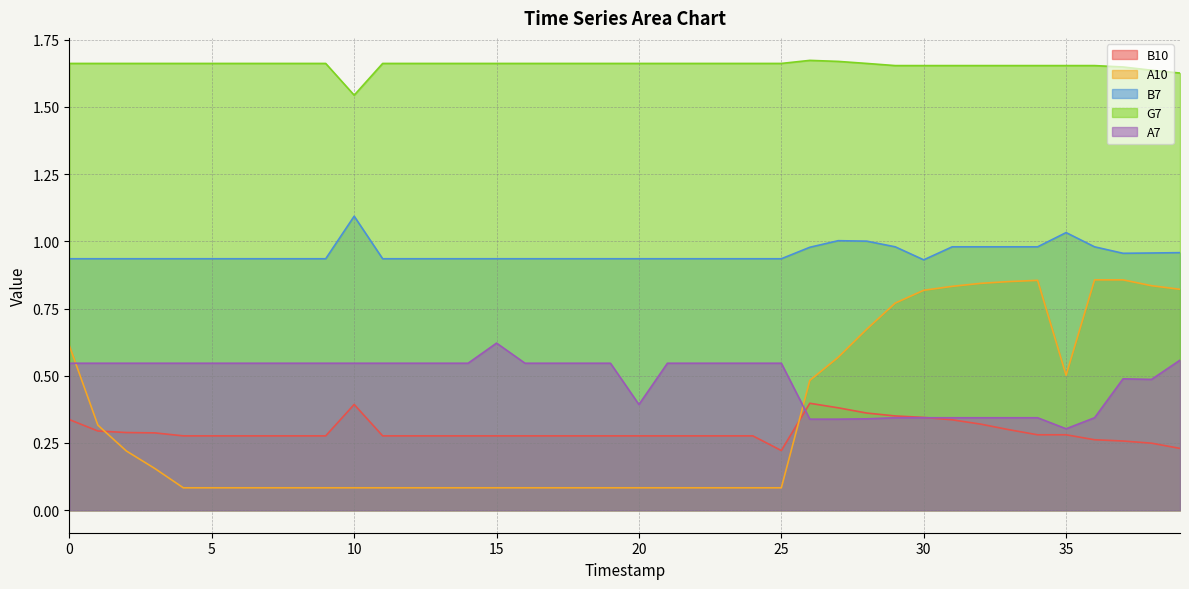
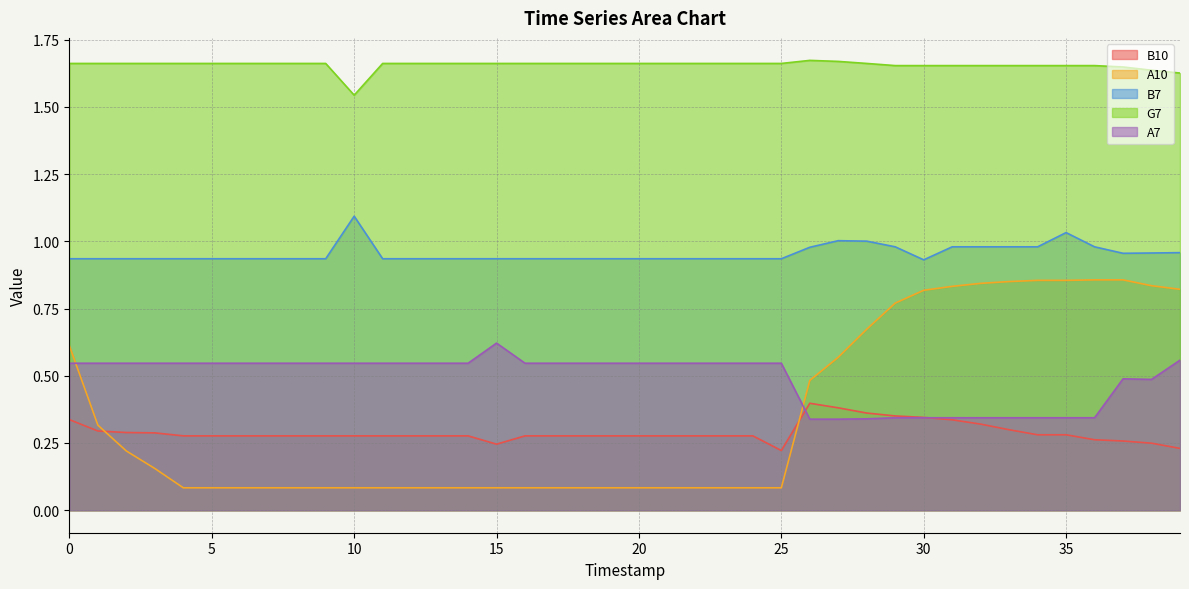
  {
    "B10": {
      "0": 0.34,
      "5": 0.28,
-     "10": 0.39,
-     "15": 0.28,
+     "10": 0.28,
+     "15": 0.25,
      "20": 0.28,
      "25": 0.22,
      "35": 0.28
    },
    "A10": {
      "0": 0.61,
      "5": 0.08,
      "10": 0.08,
      "15": 0.08,
      "20": 0.08,
      "25": 0.08,
      "30": 0.82,
-     "35": 0.50
+     "35": 0.85
    },
    "B7": {
      "0": 0.94,
      "5": 0.94,
      "10": 1.09,
      "15": 0.94,
      "20": 0.94,
      "25": 0.94,
      "30": 0.93,
      "35": 1.03
    },
    "G7": {
      "0": 1.66,
      "5": 1.66,
      "10": 1.54,
      "15": 1.66,
      "20": 1.66,
      "25": 1.66,
      "30": 1.65,
      "35": 1.65
    },
    "A7": {
      "0": 0.55,
      "5": 0.55,
      "10": 0.55,
      "15": 0.62,
-     "20": 0.39,
+     "20": 0.55,
      "25": 0.55,
-     "35": 0.30
+     "35": 0.34
    }
  }
